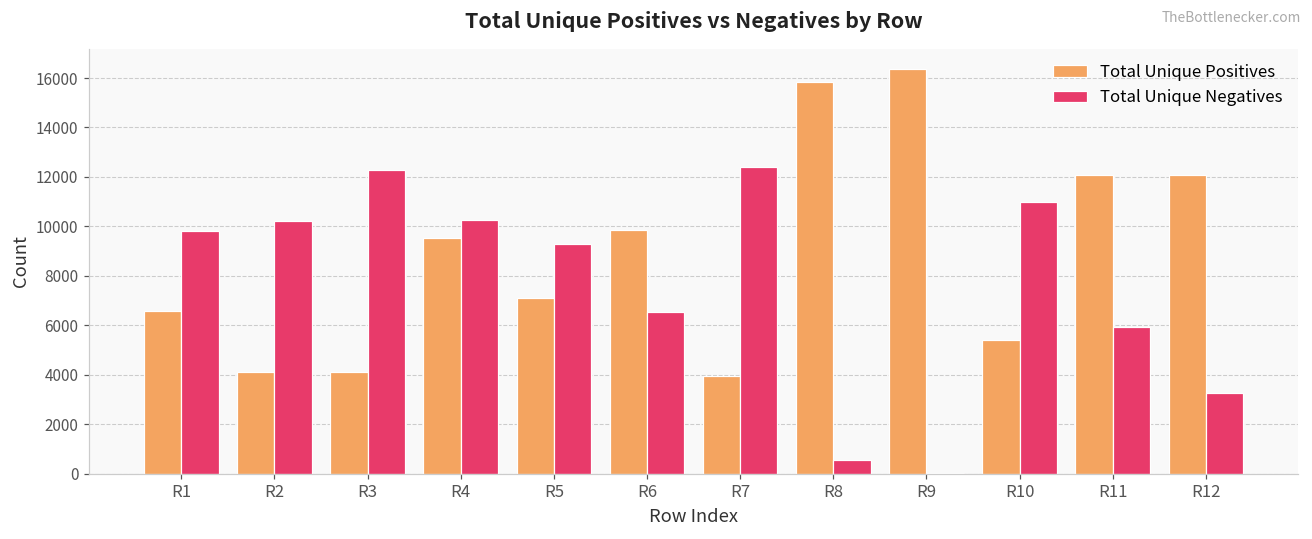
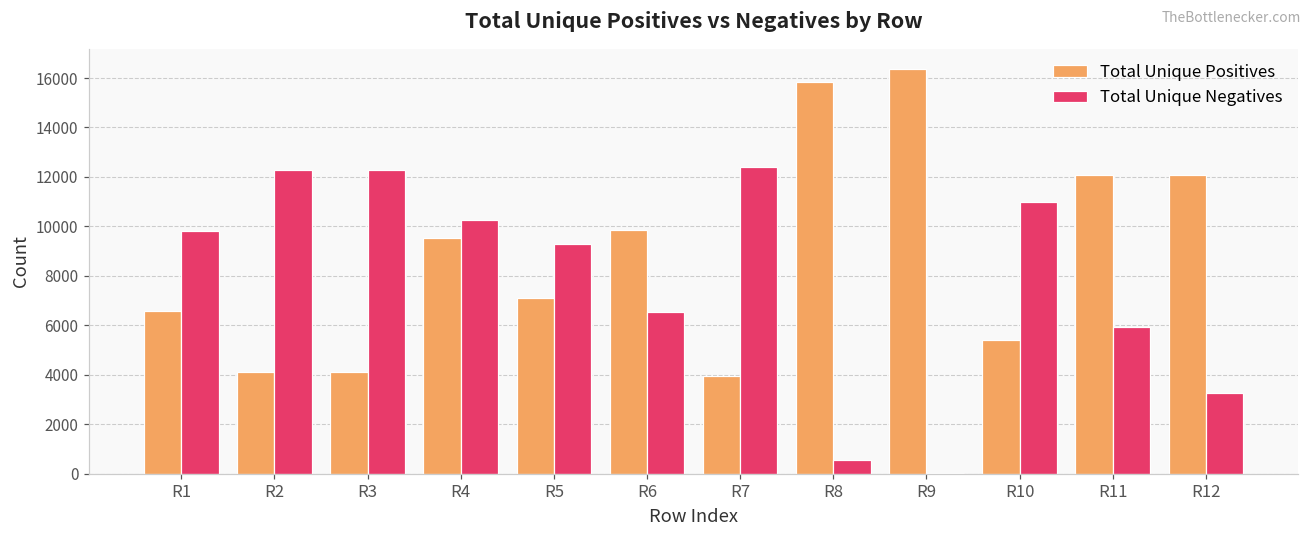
  {
    "Total Unique Positives": {
      "R1": 6600,
      "R2": 4100,
      "R3": 4100,
      "R4": 9500,
      "R5": 7100,
      "R6": 9800,
      "R7": 4000,
      "R8": 15800,
      "R9": 16400,
      "R10": 5400,
      "R11": 12100,
      "R12": 12100
    },
    "Total Unique Negatives": {
      "R1": 9800,
-     "R2": 10200,
+     "R2": 12300,
      "R3": 12300,
      "R4": 10300,
      "R5": 9300,
      "R6": 6500,
      "R7": 12400,
      "R8": 500,
      "R10": 11000,
      "R11": 5900,
      "R12": 3300
    }
  }
